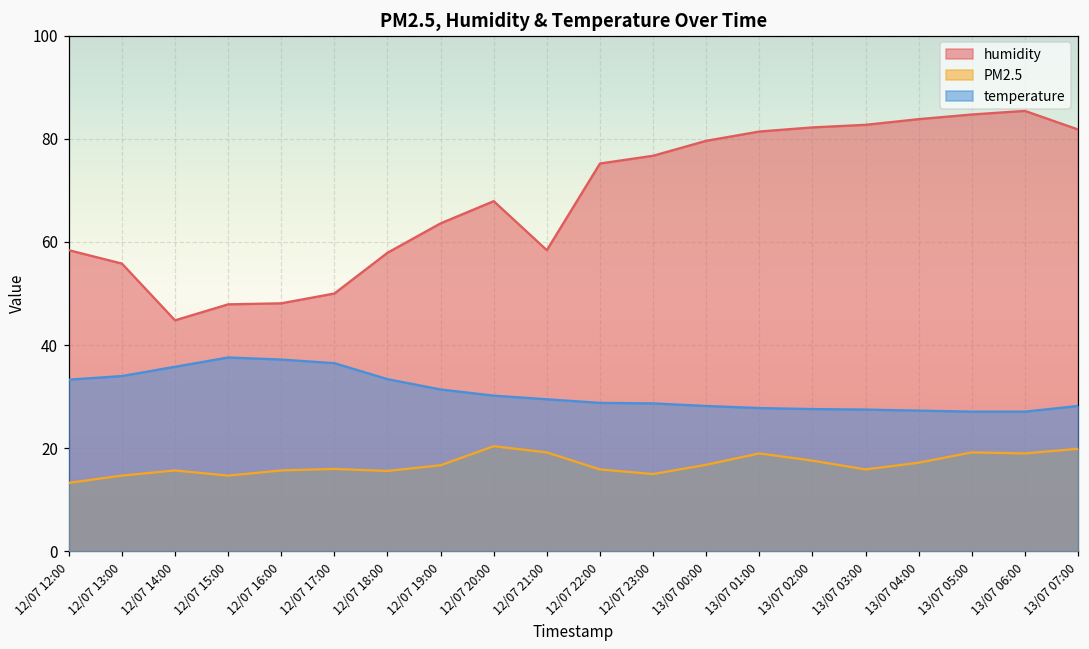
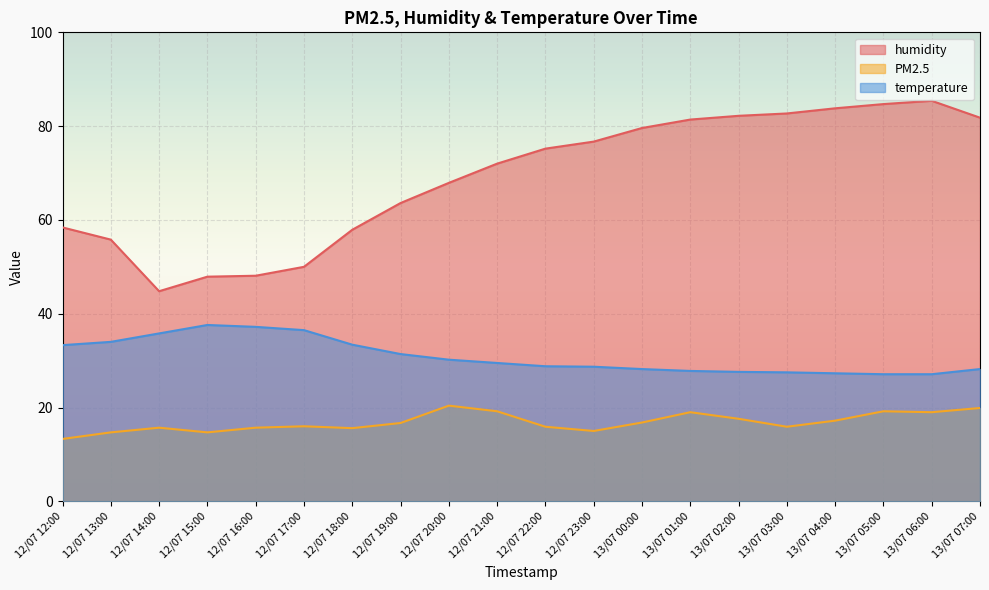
  {
    "humidity": {
      "12/07 12:00": 58,
      "12/07 13:00": 56,
      "12/07 14:00": 45,
      "12/07 15:00": 48,
      "12/07 16:00": 48,
      "12/07 17:00": 50,
      "12/07 18:00": 58,
      "12/07 19:00": 64,
      "12/07 20:00": 68,
-     "12/07 21:00": 58,
+     "12/07 21:00": 72,
      "12/07 22:00": 75,
      "12/07 23:00": 77,
      "13/07 00:00": 80,
      "13/07 01:00": 81,
      "13/07 02:00": 82,
      "13/07 03:00": 83,
      "13/07 04:00": 84,
      "13/07 05:00": 85,
      "13/07 06:00": 85,
      "13/07 07:00": 82
    },
    "PM2.5": {
      "12/07 12:00": 13,
      "12/07 13:00": 15,
      "12/07 14:00": 16,
      "12/07 15:00": 15,
      "12/07 16:00": 16,
      "12/07 17:00": 16,
      "12/07 18:00": 16,
      "12/07 19:00": 17,
      "12/07 20:00": 20,
      "12/07 21:00": 19,
      "12/07 22:00": 16,
      "12/07 23:00": 15,
      "13/07 00:00": 17,
      "13/07 01:00": 19,
      "13/07 02:00": 18,
      "13/07 03:00": 16,
      "13/07 04:00": 17,
      "13/07 05:00": 19,
      "13/07 06:00": 19,
      "13/07 07:00": 20
    },
    "temperature": {
      "12/07 12:00": 33,
      "12/07 13:00": 34,
      "12/07 14:00": 36,
      "12/07 15:00": 38,
      "12/07 16:00": 37,
      "12/07 17:00": 37,
      "12/07 18:00": 33,
      "12/07 19:00": 31,
      "12/07 20:00": 30,
      "12/07 21:00": 30,
      "12/07 22:00": 29,
      "12/07 23:00": 29,
      "13/07 00:00": 28,
      "13/07 01:00": 28,
      "13/07 02:00": 28,
      "13/07 03:00": 28,
      "13/07 04:00": 27,
      "13/07 05:00": 27,
      "13/07 06:00": 27,
      "13/07 07:00": 28
    }
  }
